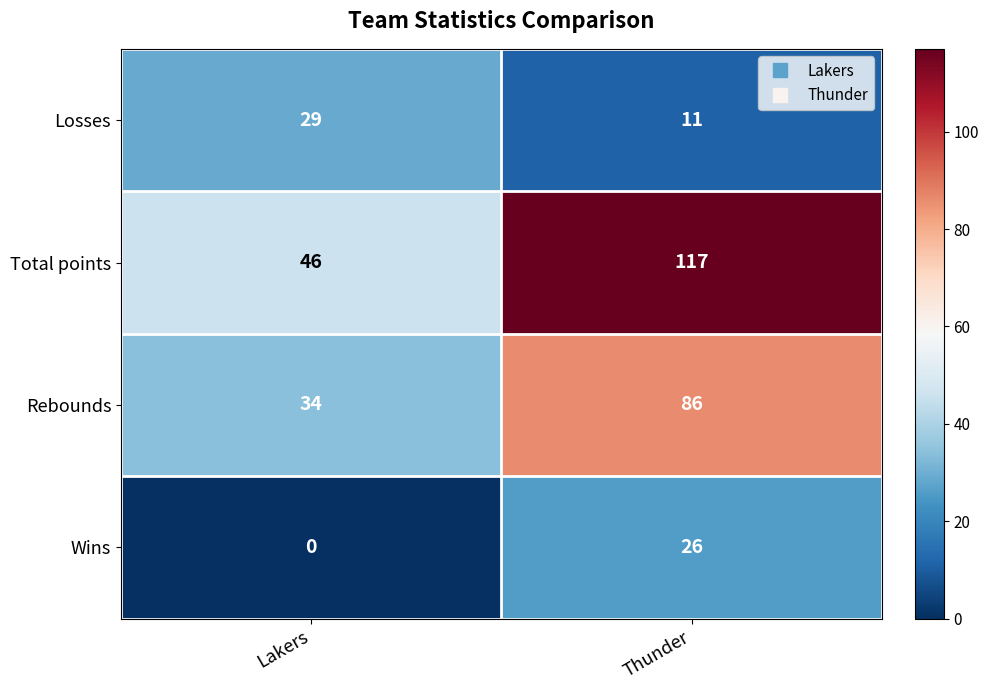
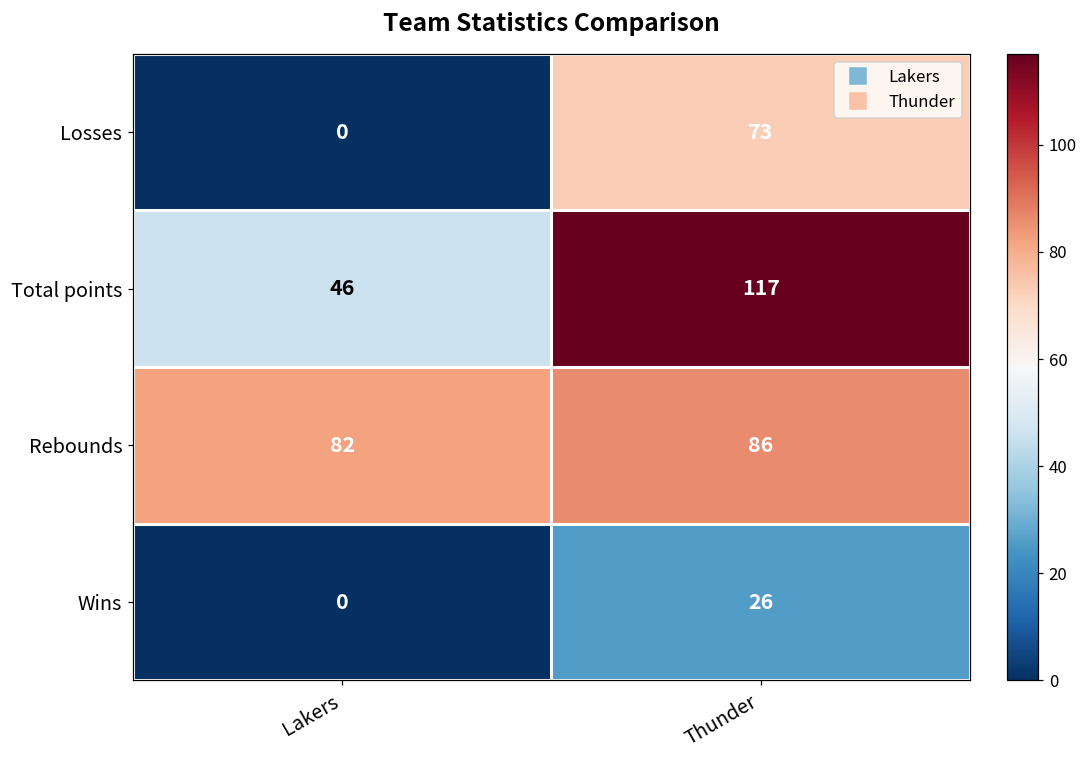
  {
    "Losses": {
-     "Lakers": 29,
-     "Thunder": 11
+     "Lakers": 0,
+     "Thunder": 73
    },
    "Total points": {
      "Lakers": 46,
      "Thunder": 117
    },
    "Rebounds": {
-     "Lakers": 34,
+     "Lakers": 82,
      "Thunder": 86
    },
    "Wins": {
      "Lakers": 0,
      "Thunder": 26
    }
  }
